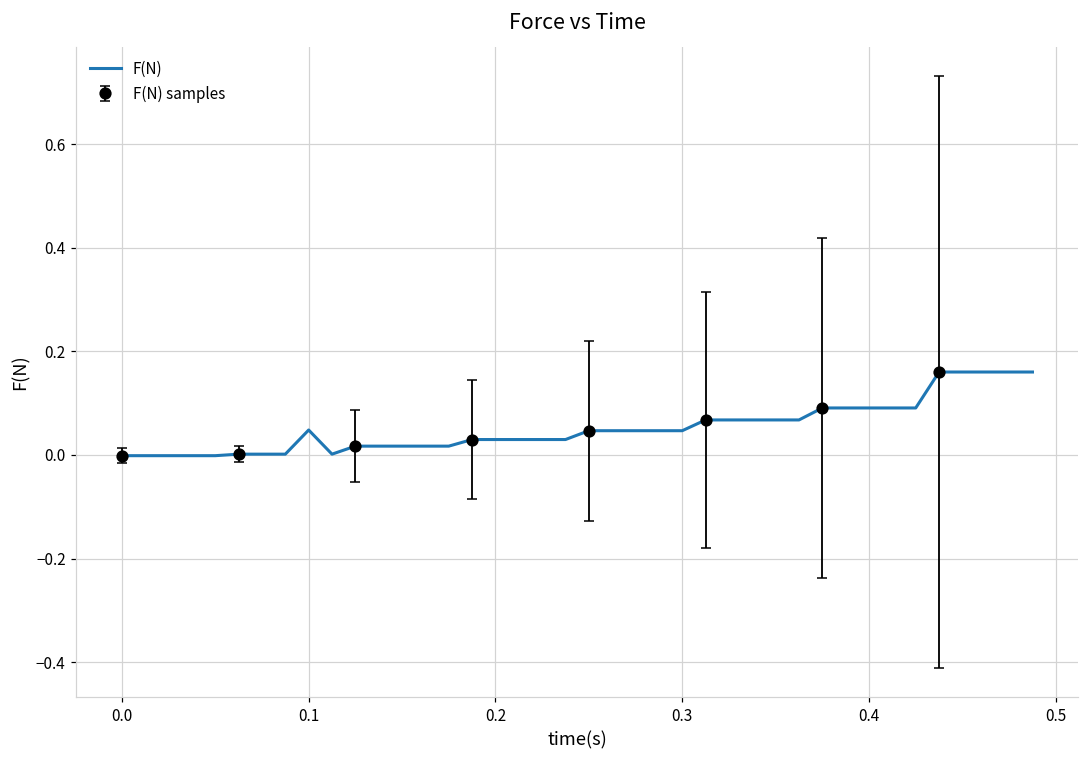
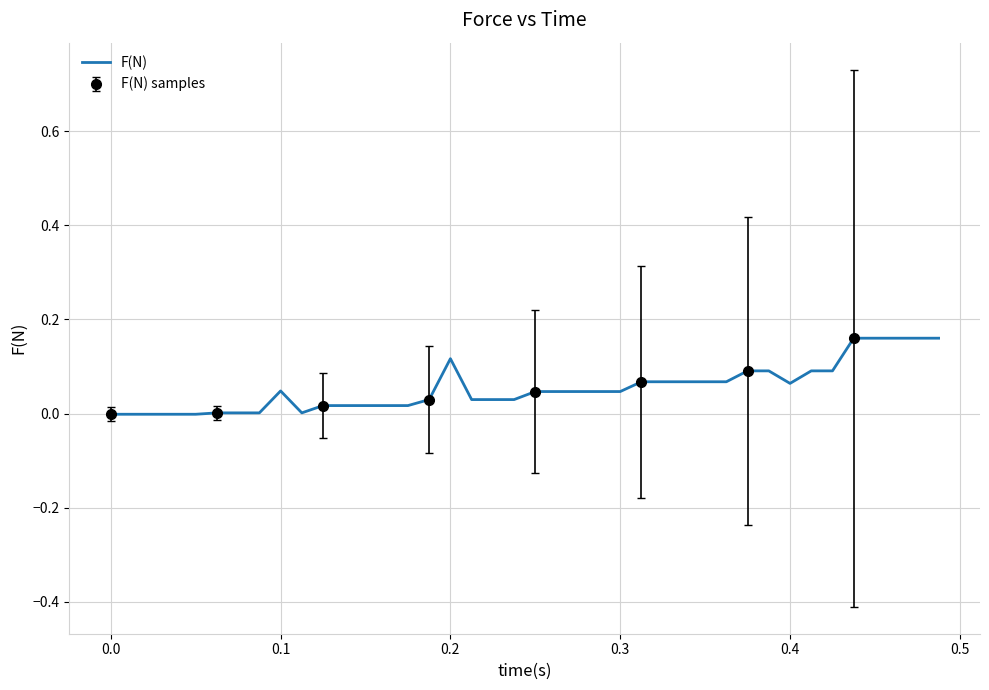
  {
    "F(N)": {
      "0.1": 0.05,
-     "0.2": 0.03,
+     "0.2": 0.12,
      "0.3": 0.05,
-     "0.4": 0.09
+     "0.4": 0.06
    }
  }
